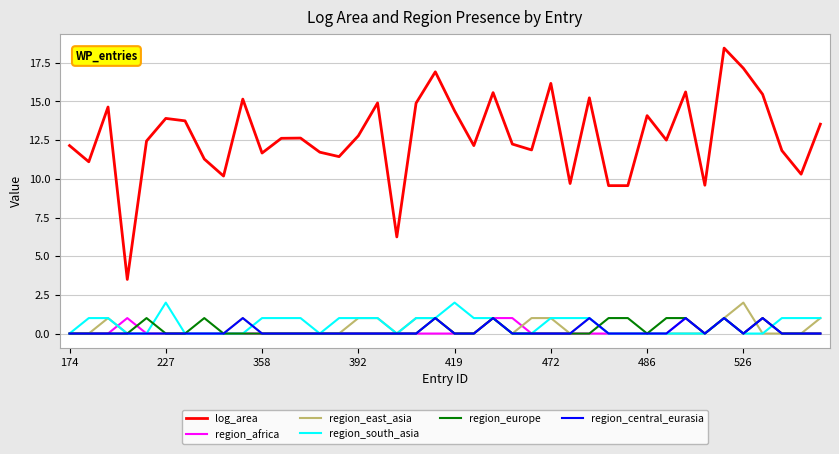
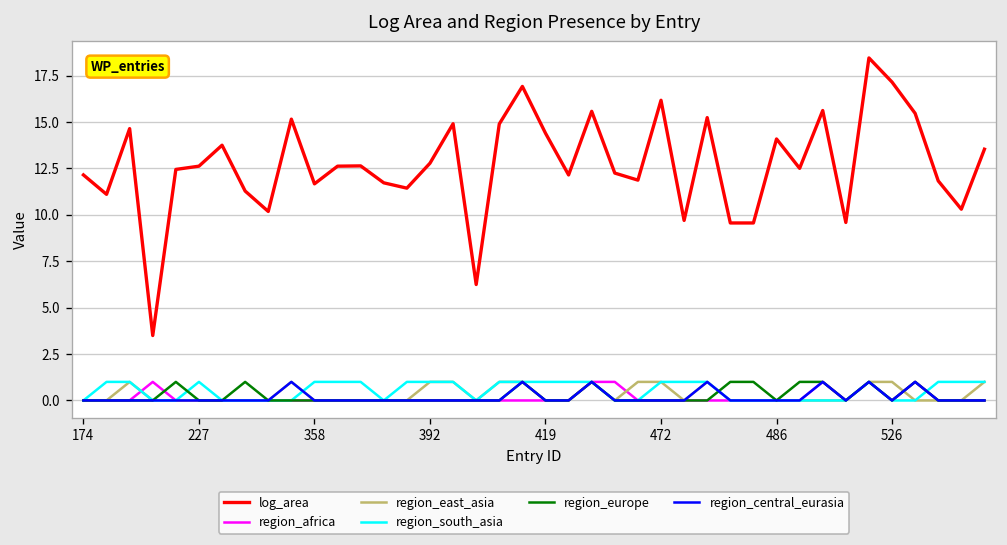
  {
    "log_area": {
      "174": 12.1,
-     "227": 13.9,
+     "227": 12.6,
      "358": 11.7,
      "392": 12.8,
      "419": 14.4,
      "472": 16.2,
      "486": 14.1,
      "526": 17.1
    },
    "region_east_asia": {
-     "526": 2
+     "526": 1
    },
    "region_south_asia": {
-     "227": 2,
+     "227": 1,
      "358": 1,
-     "419": 2
+     "419": 1
    }
  }
